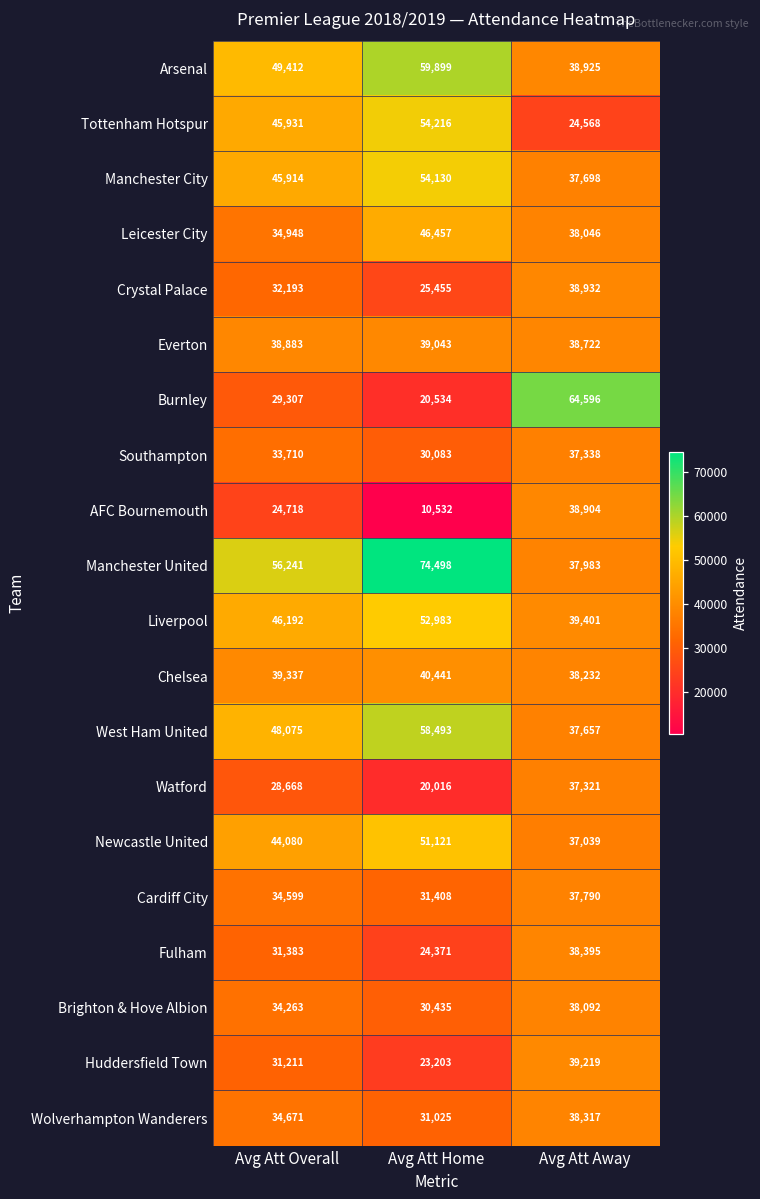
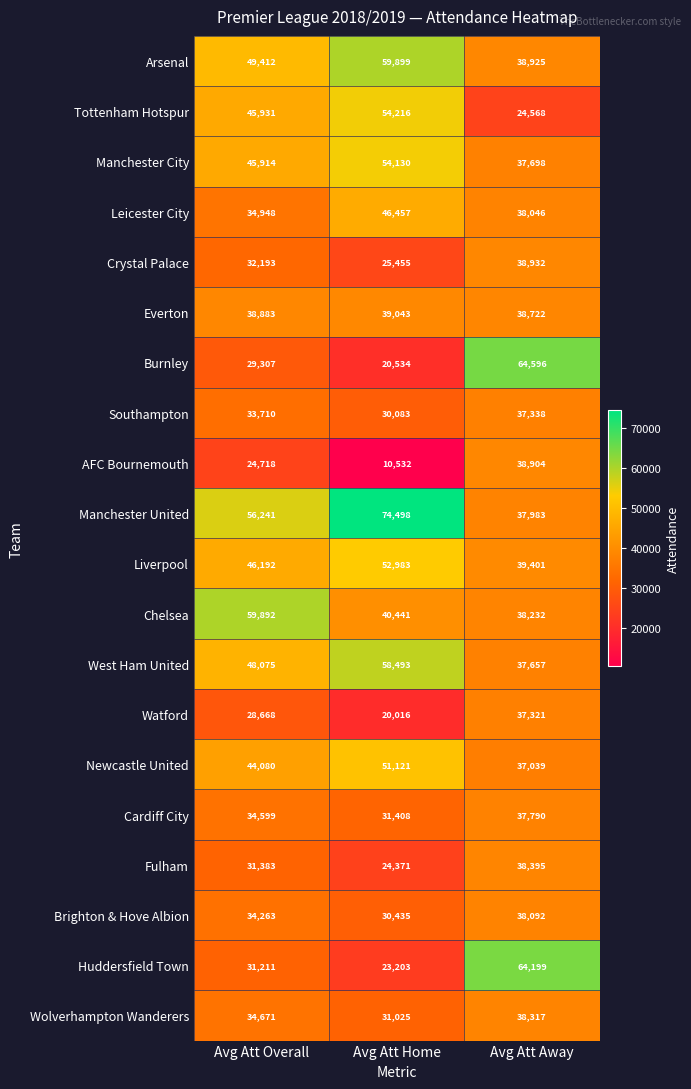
  {
    "Arsenal": {
      "Avg Att Overall": "49,412",
      "Avg Att Home": "59,899",
      "Avg Att Away": "38,925"
    },
    "Tottenham Hotspur": {
      "Avg Att Overall": "45,931",
      "Avg Att Home": "54,216",
      "Avg Att Away": "24,568"
    },
    "Manchester City": {
      "Avg Att Overall": "45,914",
      "Avg Att Home": "54,130",
      "Avg Att Away": "37,698"
    },
    "Leicester City": {
      "Avg Att Overall": "34,948",
      "Avg Att Home": "46,457",
      "Avg Att Away": "38,046"
    },
    "Crystal Palace": {
      "Avg Att Overall": "32,193",
      "Avg Att Home": "25,455",
      "Avg Att Away": "38,932"
    },
    "Everton": {
      "Avg Att Overall": "38,883",
      "Avg Att Home": "39,043",
      "Avg Att Away": "38,722"
    },
    "Burnley": {
      "Avg Att Overall": "29,307",
      "Avg Att Home": "20,534",
      "Avg Att Away": "64,596"
    },
    "Southampton": {
      "Avg Att Overall": "33,710",
      "Avg Att Home": "30,083",
      "Avg Att Away": "37,338"
    },
    "AFC Bournemouth": {
      "Avg Att Overall": "24,718",
      "Avg Att Home": "10,532",
      "Avg Att Away": "38,904"
    },
    "Manchester United": {
      "Avg Att Overall": "56,241",
      "Avg Att Home": "74,498",
      "Avg Att Away": "37,983"
    },
    "Liverpool": {
      "Avg Att Overall": "46,192",
      "Avg Att Home": "52,983",
      "Avg Att Away": "39,401"
    },
    "Chelsea": {
-     "Avg Att Overall": "39,337",
+     "Avg Att Overall": "59,892",
      "Avg Att Home": "40,441",
      "Avg Att Away": "38,232"
    },
    "West Ham United": {
      "Avg Att Overall": "48,075",
      "Avg Att Home": "58,493",
      "Avg Att Away": "37,657"
    },
    "Watford": {
      "Avg Att Overall": "28,668",
      "Avg Att Home": "20,016",
      "Avg Att Away": "37,321"
    },
    "Newcastle United": {
      "Avg Att Overall": "44,080",
      "Avg Att Home": "51,121",
      "Avg Att Away": "37,039"
    },
    "Cardiff City": {
      "Avg Att Overall": "34,599",
      "Avg Att Home": "31,408",
      "Avg Att Away": "37,790"
    },
    "Fulham": {
      "Avg Att Overall": "31,383",
      "Avg Att Home": "24,371",
      "Avg Att Away": "38,395"
    },
    "Brighton & Hove Albion": {
      "Avg Att Overall": "34,263",
      "Avg Att Home": "30,435",
      "Avg Att Away": "38,092"
    },
    "Huddersfield Town": {
      "Avg Att Overall": "31,211",
      "Avg Att Home": "23,203",
-     "Avg Att Away": "39,219"
+     "Avg Att Away": "64,199"
    },
    "Wolverhampton Wanderers": {
      "Avg Att Overall": "34,671",
      "Avg Att Home": "31,025",
      "Avg Att Away": "38,317"
    }
  }
